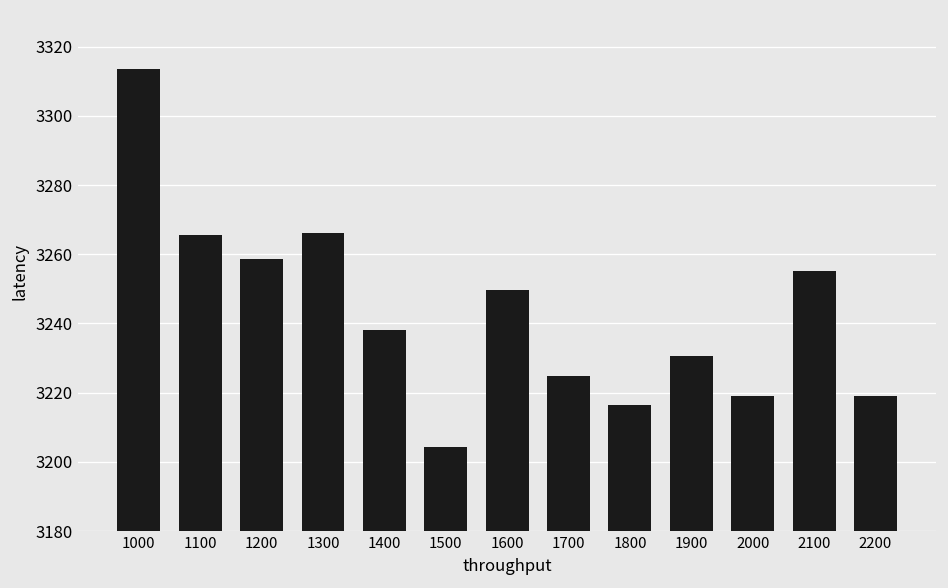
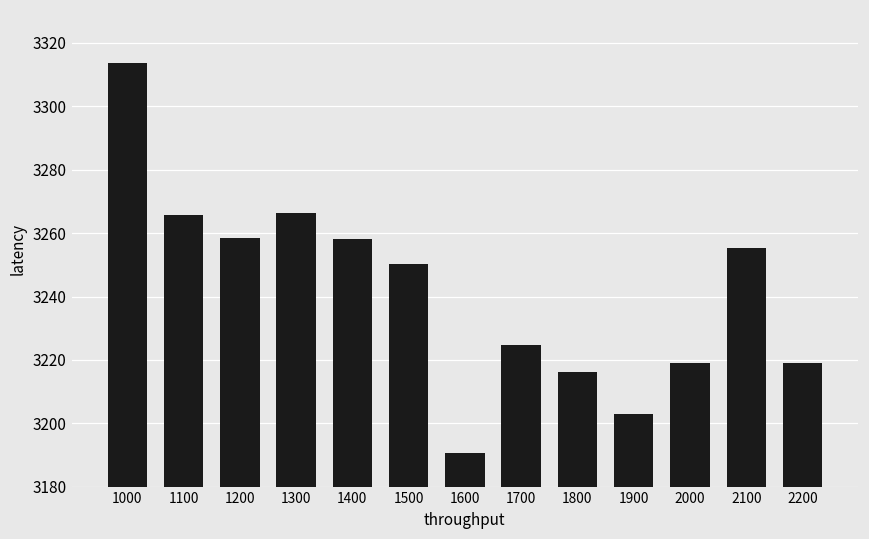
  {
    "1000": 3313,
    "1100": 3266,
    "1200": 3259,
    "1300": 3266,
-   "1400": 3238,
-   "1500": 3204,
-   "1600": 3250,
+   "1400": 3258,
+   "1500": 3250,
+   "1600": 3191,
    "1700": 3225,
    "1800": 3216,
-   "1900": 3231,
+   "1900": 3203,
    "2000": 3219,
    "2100": 3255,
    "2200": 3219
  }
